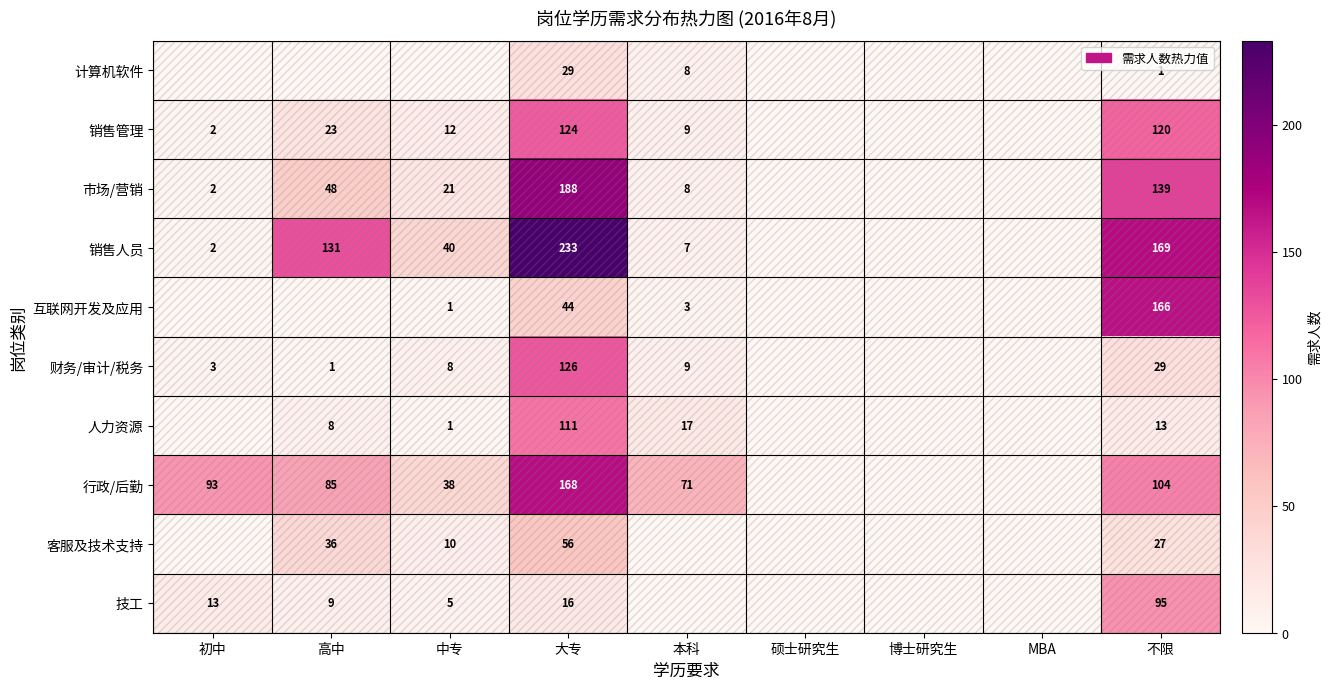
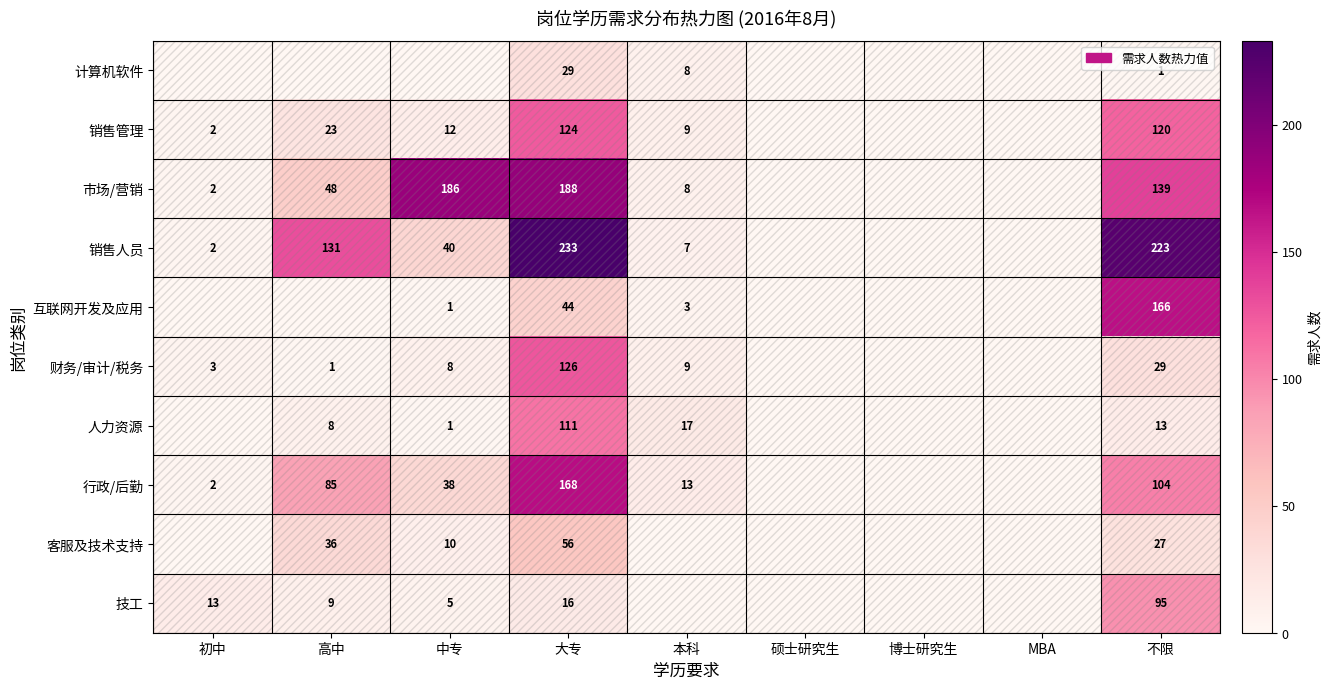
  {
    "计算机软件": {
      "大专": 29,
      "本科": 8
    },
    "销售管理": {
      "初中": 2,
      "高中": 23,
      "中专": 12,
      "大专": 124,
      "本科": 9,
      "不限": 120
    },
    "市场/营销": {
      "初中": 2,
      "高中": 48,
-     "中专": 21,
+     "中专": 186,
      "大专": 188,
      "本科": 8,
      "不限": 139
    },
    "销售人员": {
      "初中": 2,
      "高中": 131,
      "中专": 40,
      "大专": 233,
      "本科": 7,
-     "不限": 169
+     "不限": 223
    },
    "互联网开发及应用": {
      "中专": 1,
      "大专": 44,
      "本科": 3,
      "不限": 166
    },
    "财务/审计/税务": {
      "初中": 3,
      "高中": 1,
      "中专": 8,
      "大专": 126,
      "本科": 9,
      "不限": 29
    },
    "人力资源": {
      "高中": 8,
      "中专": 1,
      "大专": 111,
      "本科": 17,
      "不限": 13
    },
    "行政/后勤": {
-     "初中": 93,
+     "初中": 2,
      "高中": 85,
      "中专": 38,
      "大专": 168,
-     "本科": 71,
+     "本科": 13,
      "不限": 104
    },
    "客服及技术支持": {
      "高中": 36,
      "中专": 10,
      "大专": 56,
      "不限": 27
    },
    "技工": {
      "初中": 13,
      "高中": 9,
      "中专": 5,
      "大专": 16,
      "不限": 95
    }
  }
